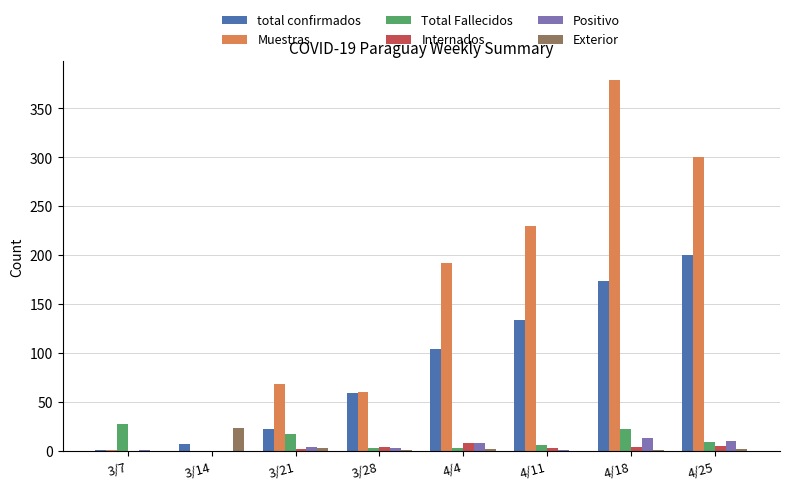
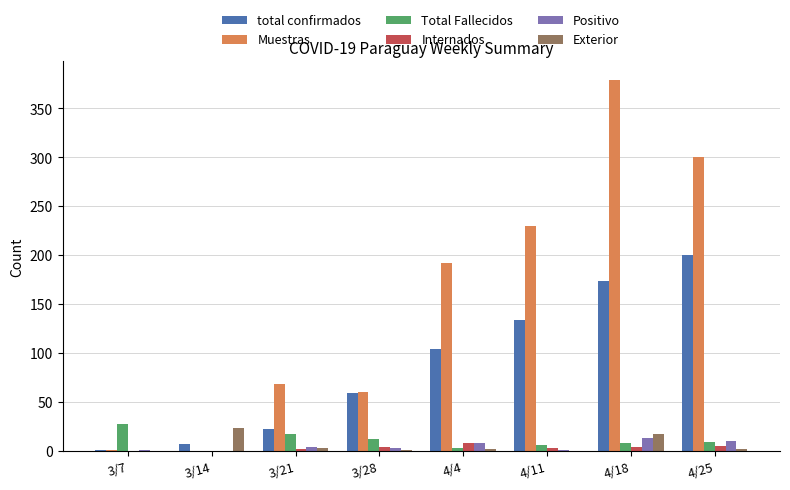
  {
    "Total Fallecidos": {
      "3/7": 30,
      "3/14": 0,
      "3/21": 20,
-     "3/28": 0,
+     "3/28": 10,
      "4/4": 0,
      "4/11": 10,
-     "4/18": 20,
+     "4/18": 10,
      "4/25": 10
    },
    "Exterior": {
      "3/7": 0,
      "3/14": 20,
      "3/21": 0,
      "4/11": 0,
-     "4/18": 0
+     "4/18": 20
    }
  }
